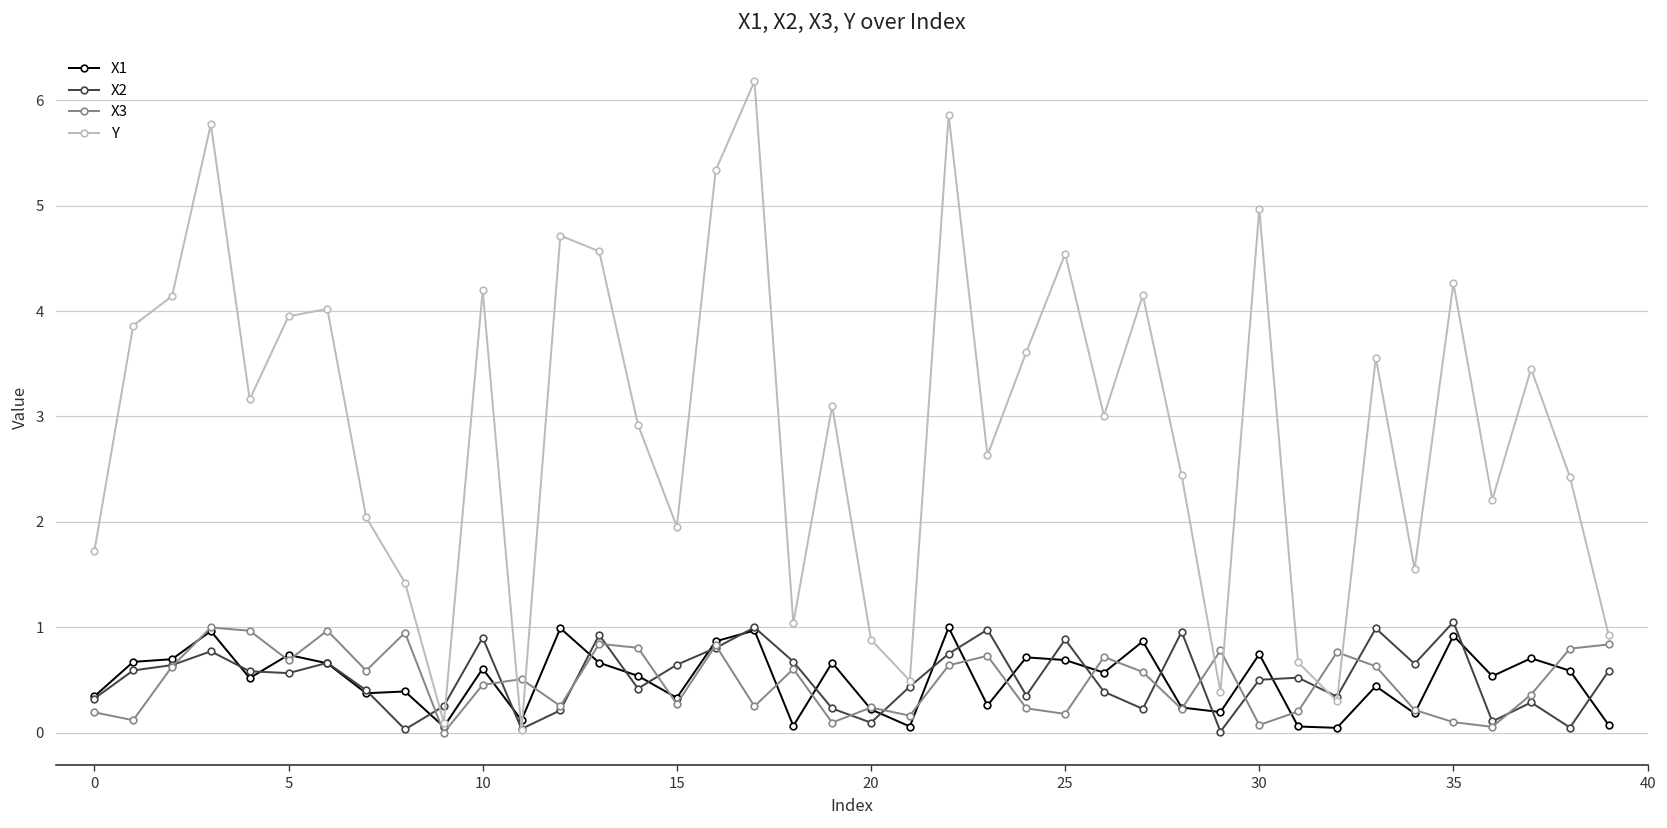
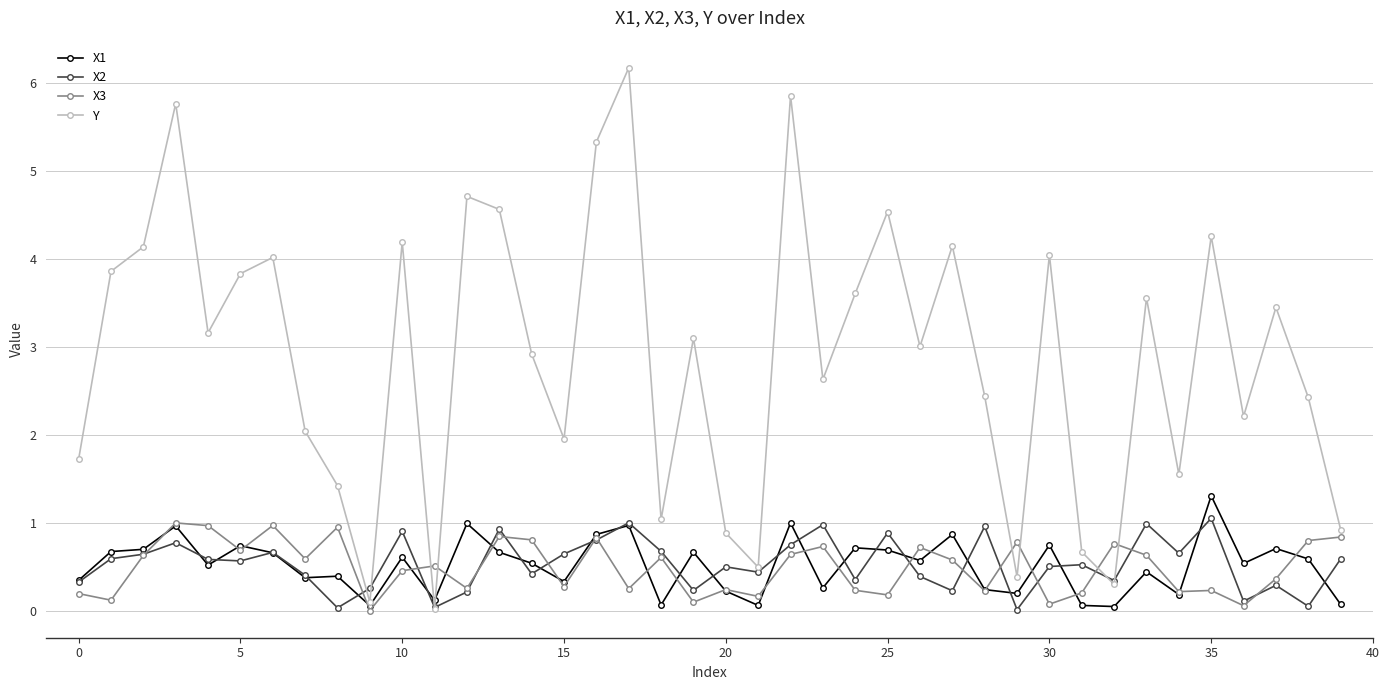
  {
    "X1": {
      "5": 0.7,
      "10": 0.6,
      "15": 0.3,
      "25": 0.7,
      "30": 0.7,
-     "35": 0.9
+     "35": 1.3
    },
    "X2": {
      "5": 0.6,
      "10": 0.9,
      "15": 0.6,
-     "20": 0.1,
+     "20": 0.5,
      "25": 0.9,
      "30": 0.5,
      "35": 1.1
    },
    "X3": {
      "0": 0.2,
      "5": 0.7,
      "10": 0.5,
      "15": 0.3,
      "25": 0.2,
      "30": 0.1,
-     "35": 0.1
+     "35": 0.2
    },
    "Y": {
      "0": 1.7,
-     "5": 4.0,
+     "5": 3.8,
      "10": 4.2,
      "15": 2.0,
      "20": 0.9,
      "25": 4.5,
-     "30": 5.0,
+     "30": 4.0,
      "35": 4.3
    }
  }
